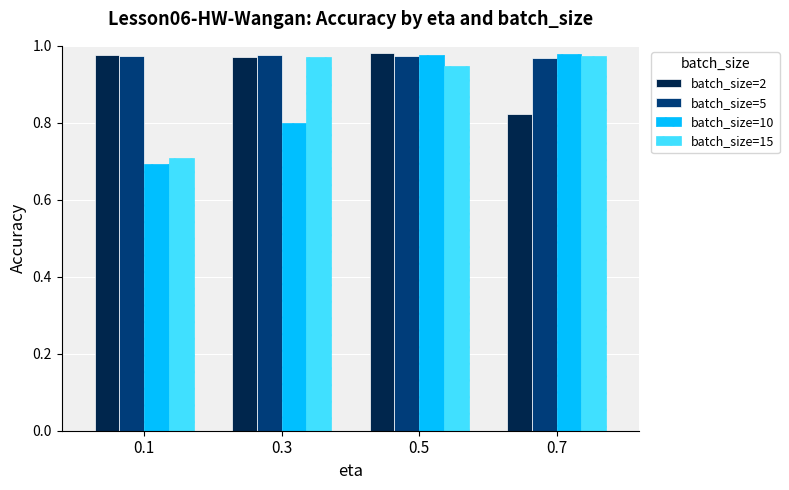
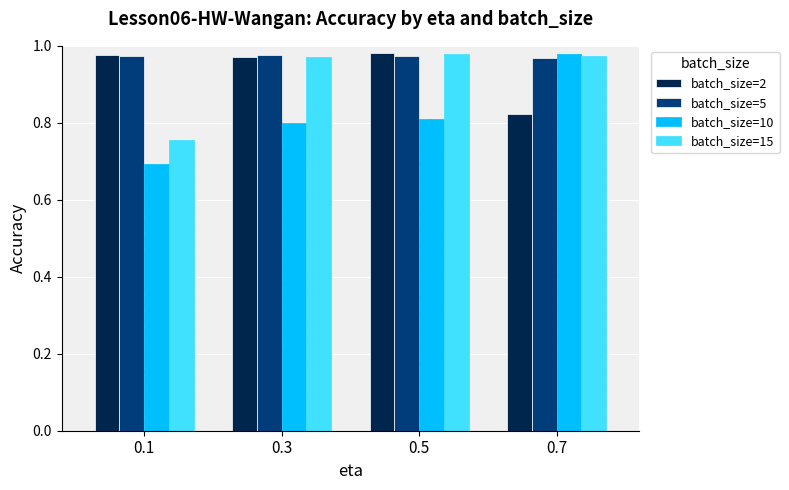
  {
    "batch_size=10": {
      "0.1": 0.69,
      "0.3": 0.80,
-     "0.5": 0.98,
+     "0.5": 0.81,
      "0.7": 0.98
    },
    "batch_size=15": {
-     "0.1": 0.71,
+     "0.1": 0.76,
      "0.3": 0.97,
-     "0.5": 0.95,
+     "0.5": 0.98,
      "0.7": 0.97
    }
  }
